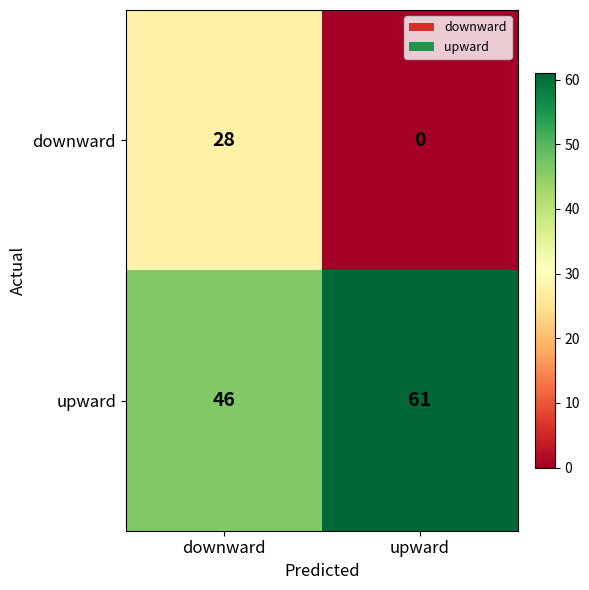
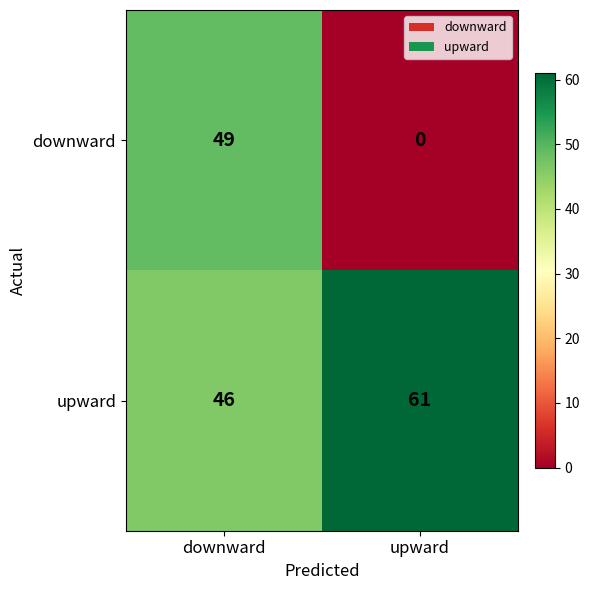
  {
    "downward": {
-     "downward": 28,
+     "downward": 49,
      "upward": 0
    },
    "upward": {
      "downward": 46,
      "upward": 61
    }
  }
